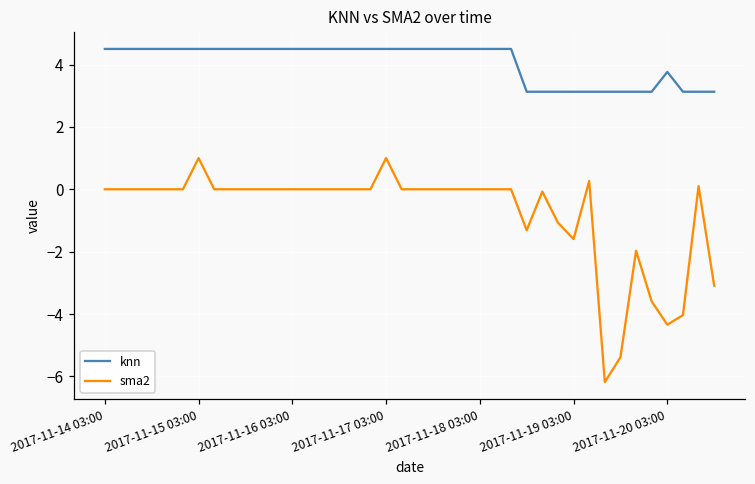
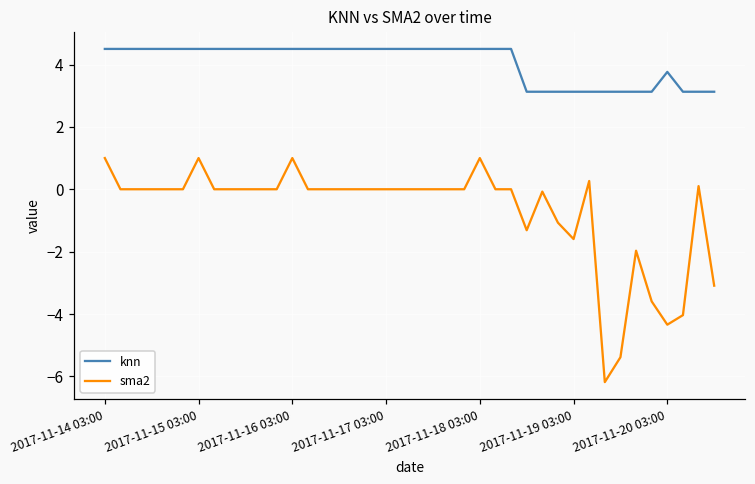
  {
    "knn": {
      "2017-11-14 03:00": 4.5,
      "2017-11-15 03:00": 4.5,
      "2017-11-16 03:00": 4.5,
      "2017-11-17 03:00": 4.5,
      "2017-11-18 03:00": 4.5,
      "2017-11-19 03:00": 3.1,
      "2017-11-20 03:00": 3.8
    },
    "sma2": {
-     "2017-11-14 03:00": 0,
+     "2017-11-14 03:00": 1,
      "2017-11-15 03:00": 1,
-     "2017-11-16 03:00": 0,
-     "2017-11-17 03:00": 1,
-     "2017-11-18 03:00": 0,
+     "2017-11-16 03:00": 1,
+     "2017-11-17 03:00": 0,
+     "2017-11-18 03:00": 1,
      "2017-11-19 03:00": -1.6,
      "2017-11-20 03:00": -4.3
    }
  }
